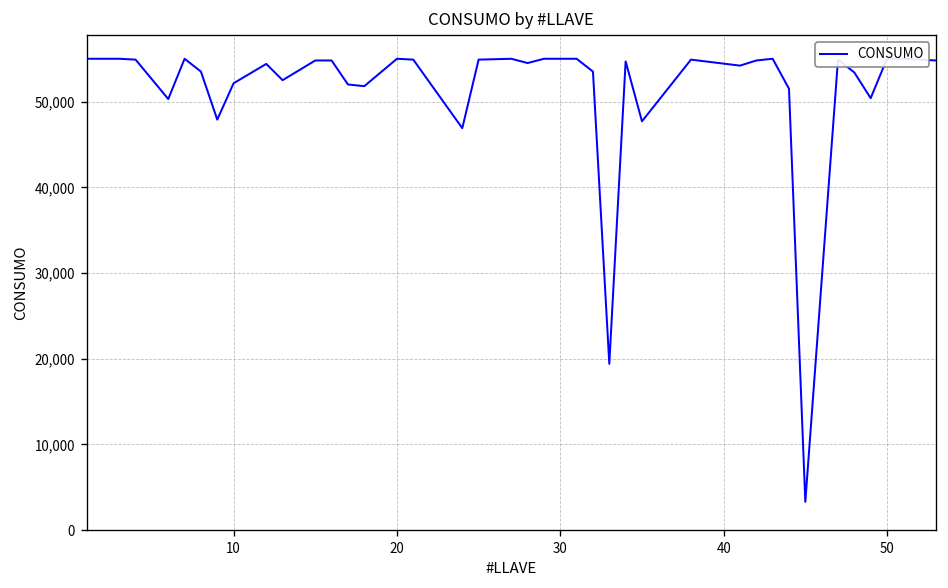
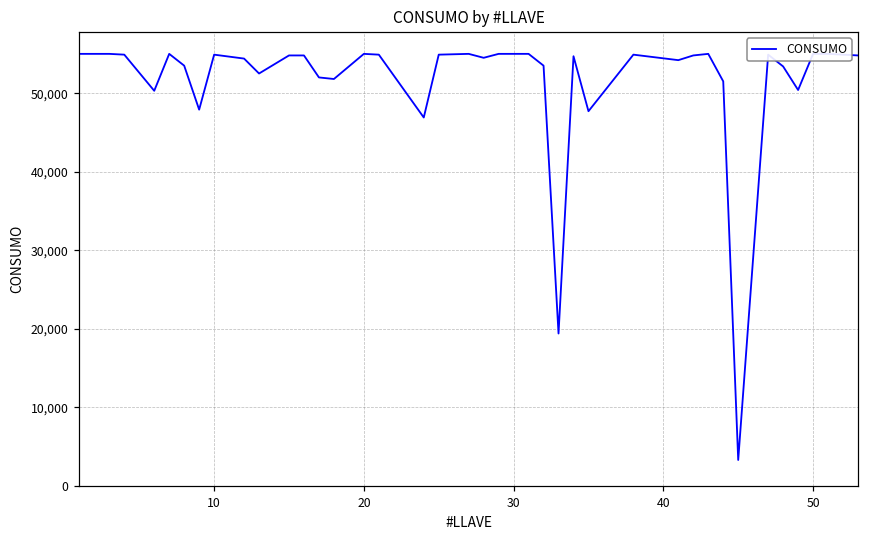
  {
-   "10": "52,000",
+   "10": "55,000",
    "20": "55,000"
  }
